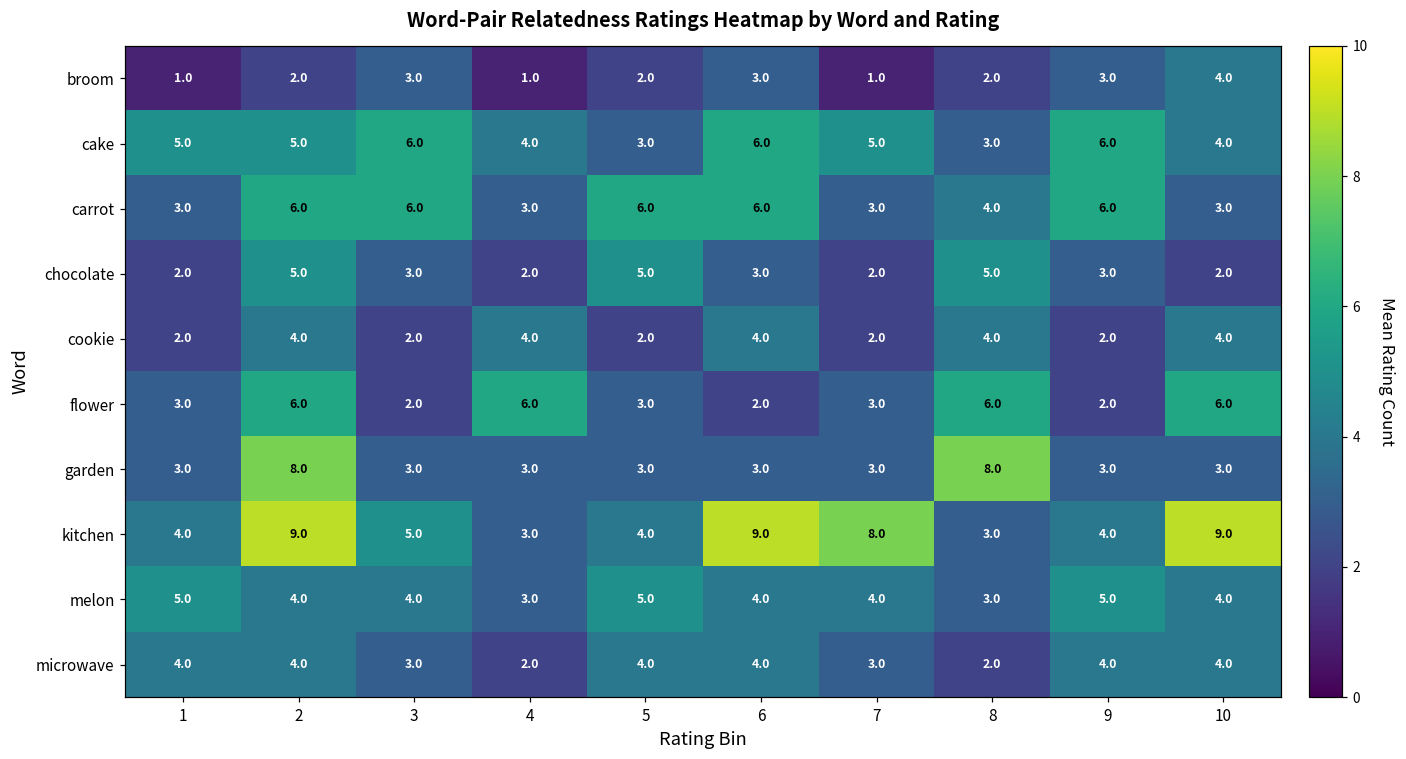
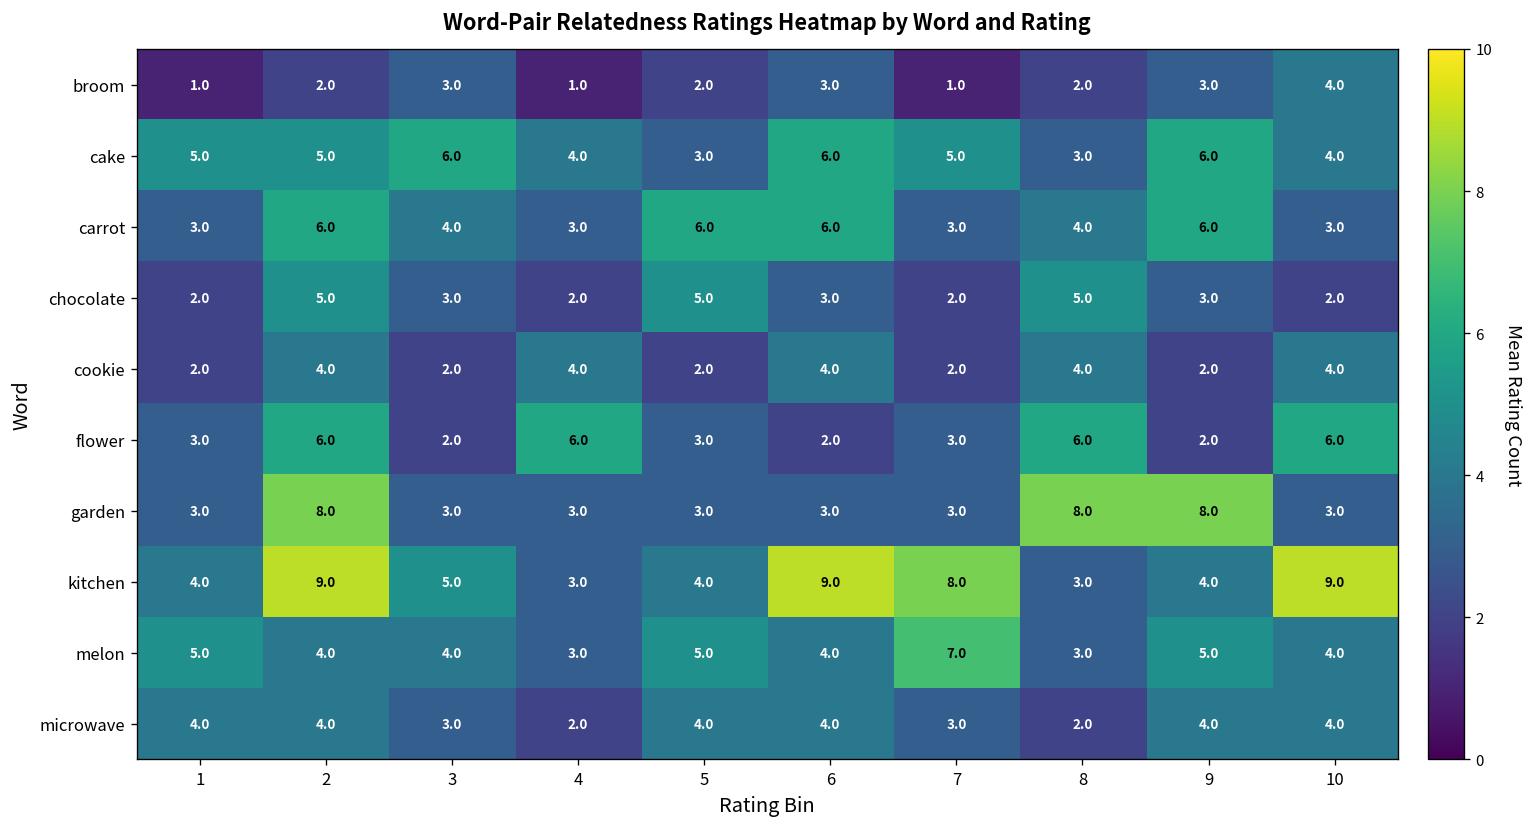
  {
    "broom": {
      "1": 1.0,
      "2": 2.0,
      "3": 3.0,
      "4": 1.0,
      "5": 2.0,
      "6": 3.0,
      "7": 1.0,
      "8": 2.0,
      "9": 3.0,
      "10": 4.0
    },
    "cake": {
      "1": 5.0,
      "2": 5.0,
      "3": 6.0,
      "4": 4.0,
      "5": 3.0,
      "6": 6.0,
      "7": 5.0,
      "8": 3.0,
      "9": 6.0,
      "10": 4.0
    },
    "carrot": {
      "1": 3.0,
      "2": 6.0,
-     "3": 6.0,
+     "3": 4.0,
      "4": 3.0,
      "5": 6.0,
      "6": 6.0,
      "7": 3.0,
      "8": 4.0,
      "9": 6.0,
      "10": 3.0
    },
    "chocolate": {
      "1": 2.0,
      "2": 5.0,
      "3": 3.0,
      "4": 2.0,
      "5": 5.0,
      "6": 3.0,
      "7": 2.0,
      "8": 5.0,
      "9": 3.0,
      "10": 2.0
    },
    "cookie": {
      "1": 2.0,
      "2": 4.0,
      "3": 2.0,
      "4": 4.0,
      "5": 2.0,
      "6": 4.0,
      "7": 2.0,
      "8": 4.0,
      "9": 2.0,
      "10": 4.0
    },
    "flower": {
      "1": 3.0,
      "2": 6.0,
      "3": 2.0,
      "4": 6.0,
      "5": 3.0,
      "6": 2.0,
      "7": 3.0,
      "8": 6.0,
      "9": 2.0,
      "10": 6.0
    },
    "garden": {
      "1": 3.0,
      "2": 8.0,
      "3": 3.0,
      "4": 3.0,
      "5": 3.0,
      "6": 3.0,
      "7": 3.0,
      "8": 8.0,
-     "9": 3.0,
+     "9": 8.0,
      "10": 3.0
    },
    "kitchen": {
      "1": 4.0,
      "2": 9.0,
      "3": 5.0,
      "4": 3.0,
      "5": 4.0,
      "6": 9.0,
      "7": 8.0,
      "8": 3.0,
      "9": 4.0,
      "10": 9.0
    },
    "melon": {
      "1": 5.0,
      "2": 4.0,
      "3": 4.0,
      "4": 3.0,
      "5": 5.0,
      "6": 4.0,
-     "7": 4.0,
+     "7": 7.0,
      "8": 3.0,
      "9": 5.0,
      "10": 4.0
    },
    "microwave": {
      "1": 4.0,
      "2": 4.0,
      "3": 3.0,
      "4": 2.0,
      "5": 4.0,
      "6": 4.0,
      "7": 3.0,
      "8": 2.0,
      "9": 4.0,
      "10": 4.0
    }
  }
